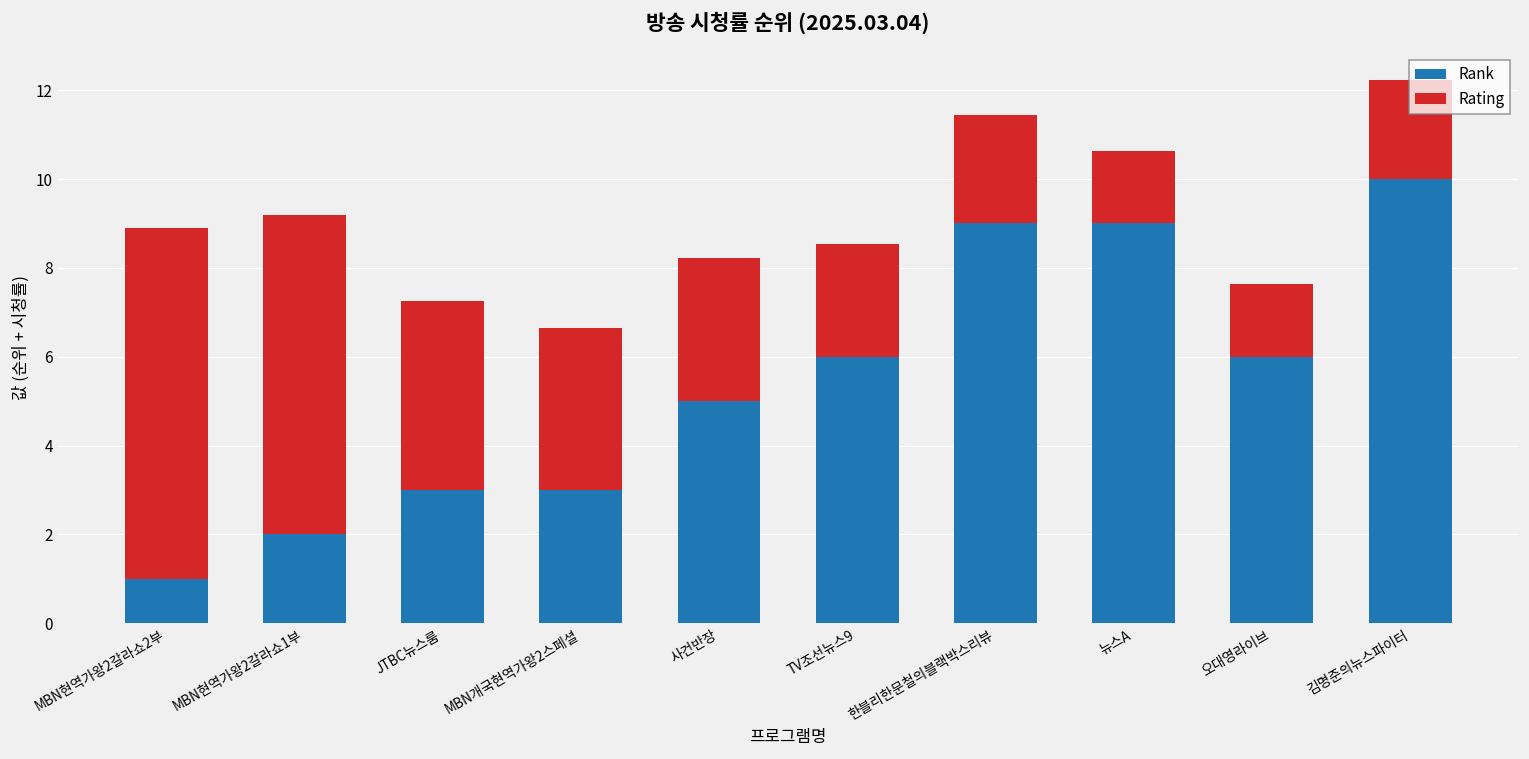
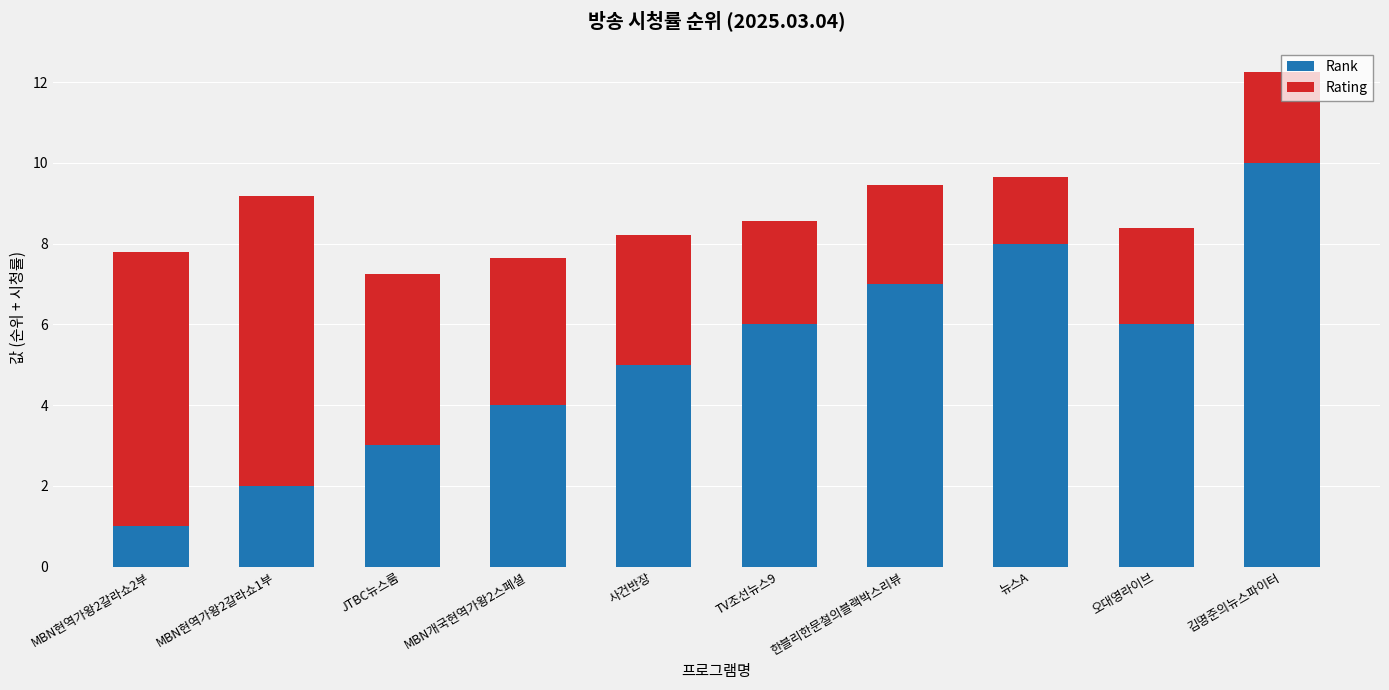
  {
    "Rank": {
      "MBN현역가왕2갈라쇼2부": 1,
      "MBN현역가왕2갈라쇼1부": 2,
      "JTBC뉴스룸": 3,
-     "MBN개국현역가왕2스페셜": 3,
+     "MBN개국현역가왕2스페셜": 4,
      "사건반장": 5,
      "TV조선뉴스9": 6,
-     "한블리한문철의블랙박스리뷰": 9,
-     "뉴스A": 9,
+     "한블리한문철의블랙박스리뷰": 7,
+     "뉴스A": 8,
      "오대영라이브": 6,
      "김명준의뉴스파이터": 10
    },
    "Rating": {
-     "MBN현역가왕2갈라쇼2부": 7.9,
+     "MBN현역가왕2갈라쇼2부": 6.8,
      "MBN현역가왕2갈라쇼1부": 7.2,
      "JTBC뉴스룸": 4.2,
      "MBN개국현역가왕2스페셜": 3.6,
      "사건반장": 3.2,
      "TV조선뉴스9": 2.5,
      "한블리한문철의블랙박스리뷰": 2.5,
      "뉴스A": 1.6,
-     "오대영라이브": 1.6
+     "오대영라이브": 2.4
    }
  }
